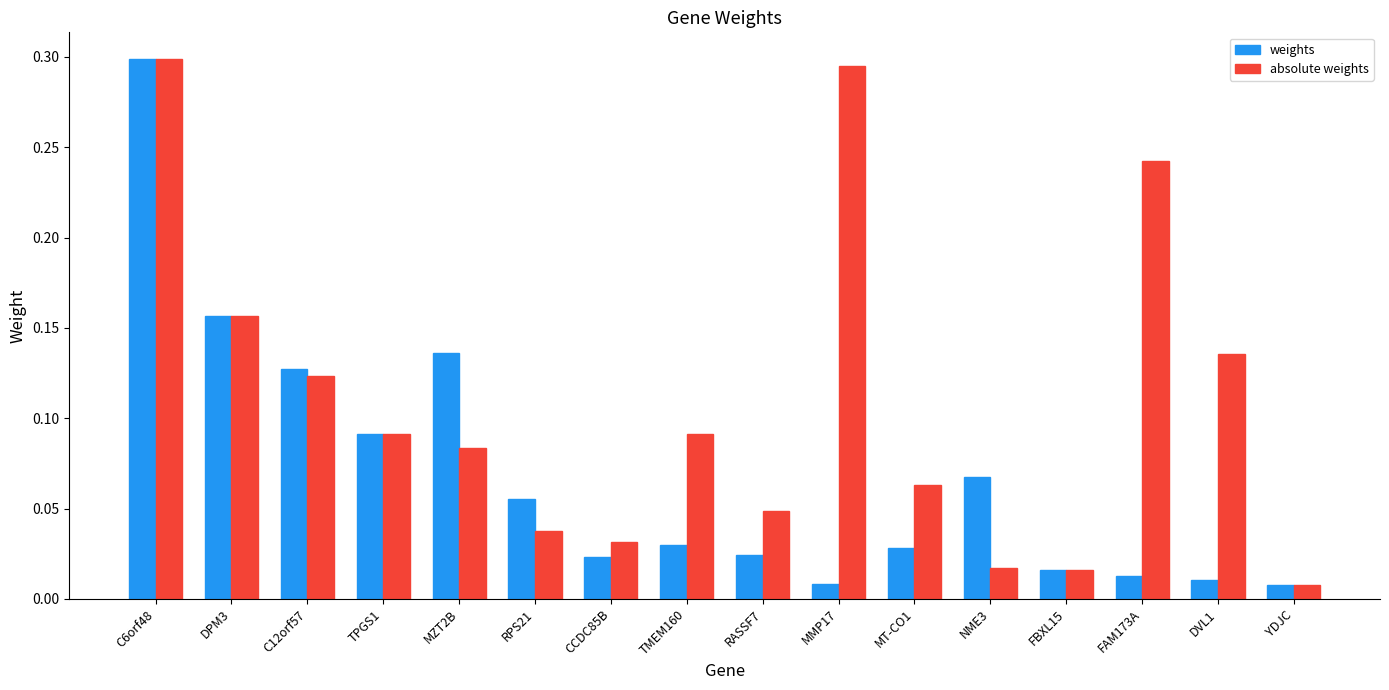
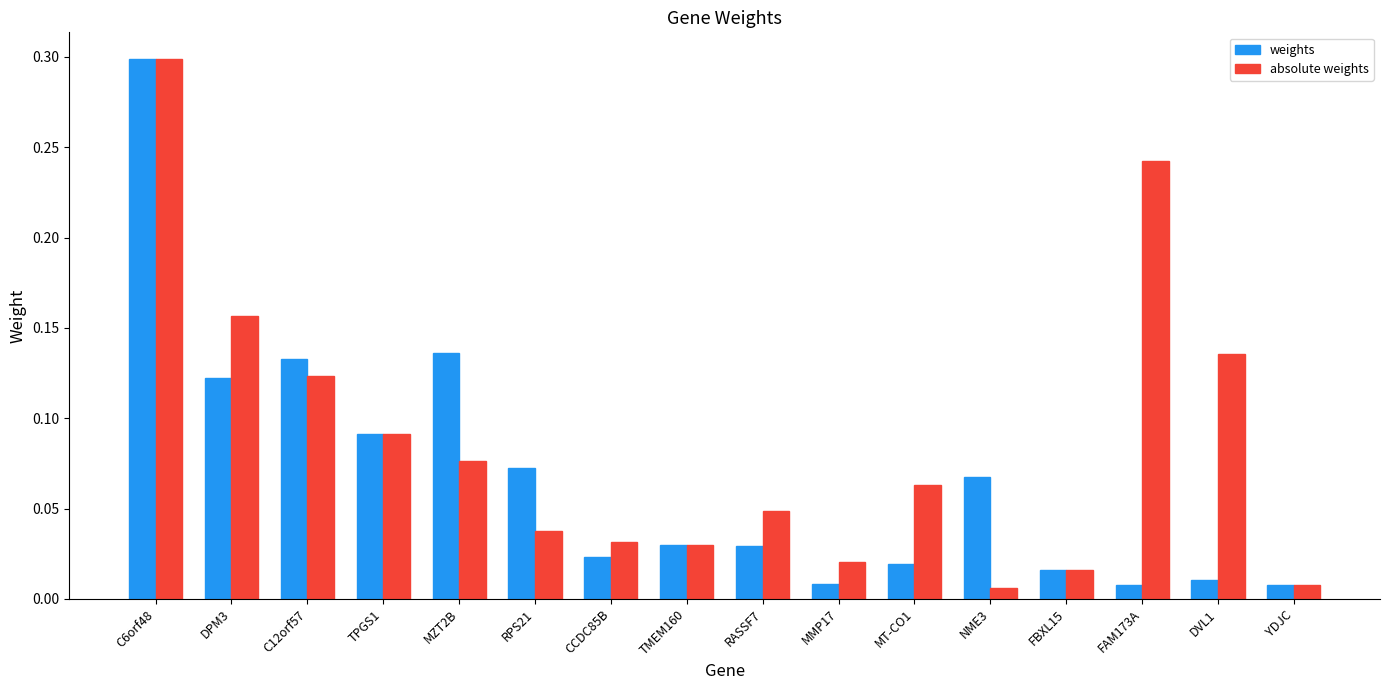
  {
    "weights": {
      "C6orf48": 0.299,
-     "DPM3": 0.157,
-     "C12orf57": 0.127,
+     "DPM3": 0.122,
+     "C12orf57": 0.133,
      "TPGS1": 0.091,
      "MZT2B": 0.136,
-     "RPS21": 0.055,
+     "RPS21": 0.073,
      "CCDC85B": 0.023,
      "TMEM160": 0.030,
-     "RASSF7": 0.024,
+     "RASSF7": 0.029,
      "MMP17": 0.008,
-     "MT-CO1": 0.028,
+     "MT-CO1": 0.019,
      "NME3": 0.068,
      "FBXL15": 0.016,
-     "FAM173A": 0.013,
+     "FAM173A": 0.008,
      "DVL1": 0.010,
      "YDJC": 0.008
    },
    "absolute weights": {
      "C6orf48": 0.299,
      "DPM3": 0.157,
      "C12orf57": 0.124,
      "TPGS1": 0.091,
-     "MZT2B": 0.083,
+     "MZT2B": 0.076,
      "RPS21": 0.038,
      "CCDC85B": 0.031,
-     "TMEM160": 0.091,
+     "TMEM160": 0.030,
      "RASSF7": 0.049,
-     "MMP17": 0.295,
+     "MMP17": 0.021,
      "MT-CO1": 0.063,
-     "NME3": 0.017,
+     "NME3": 0.006,
      "FBXL15": 0.016,
      "FAM173A": 0.242,
      "DVL1": 0.136,
      "YDJC": 0.008
    }
  }
